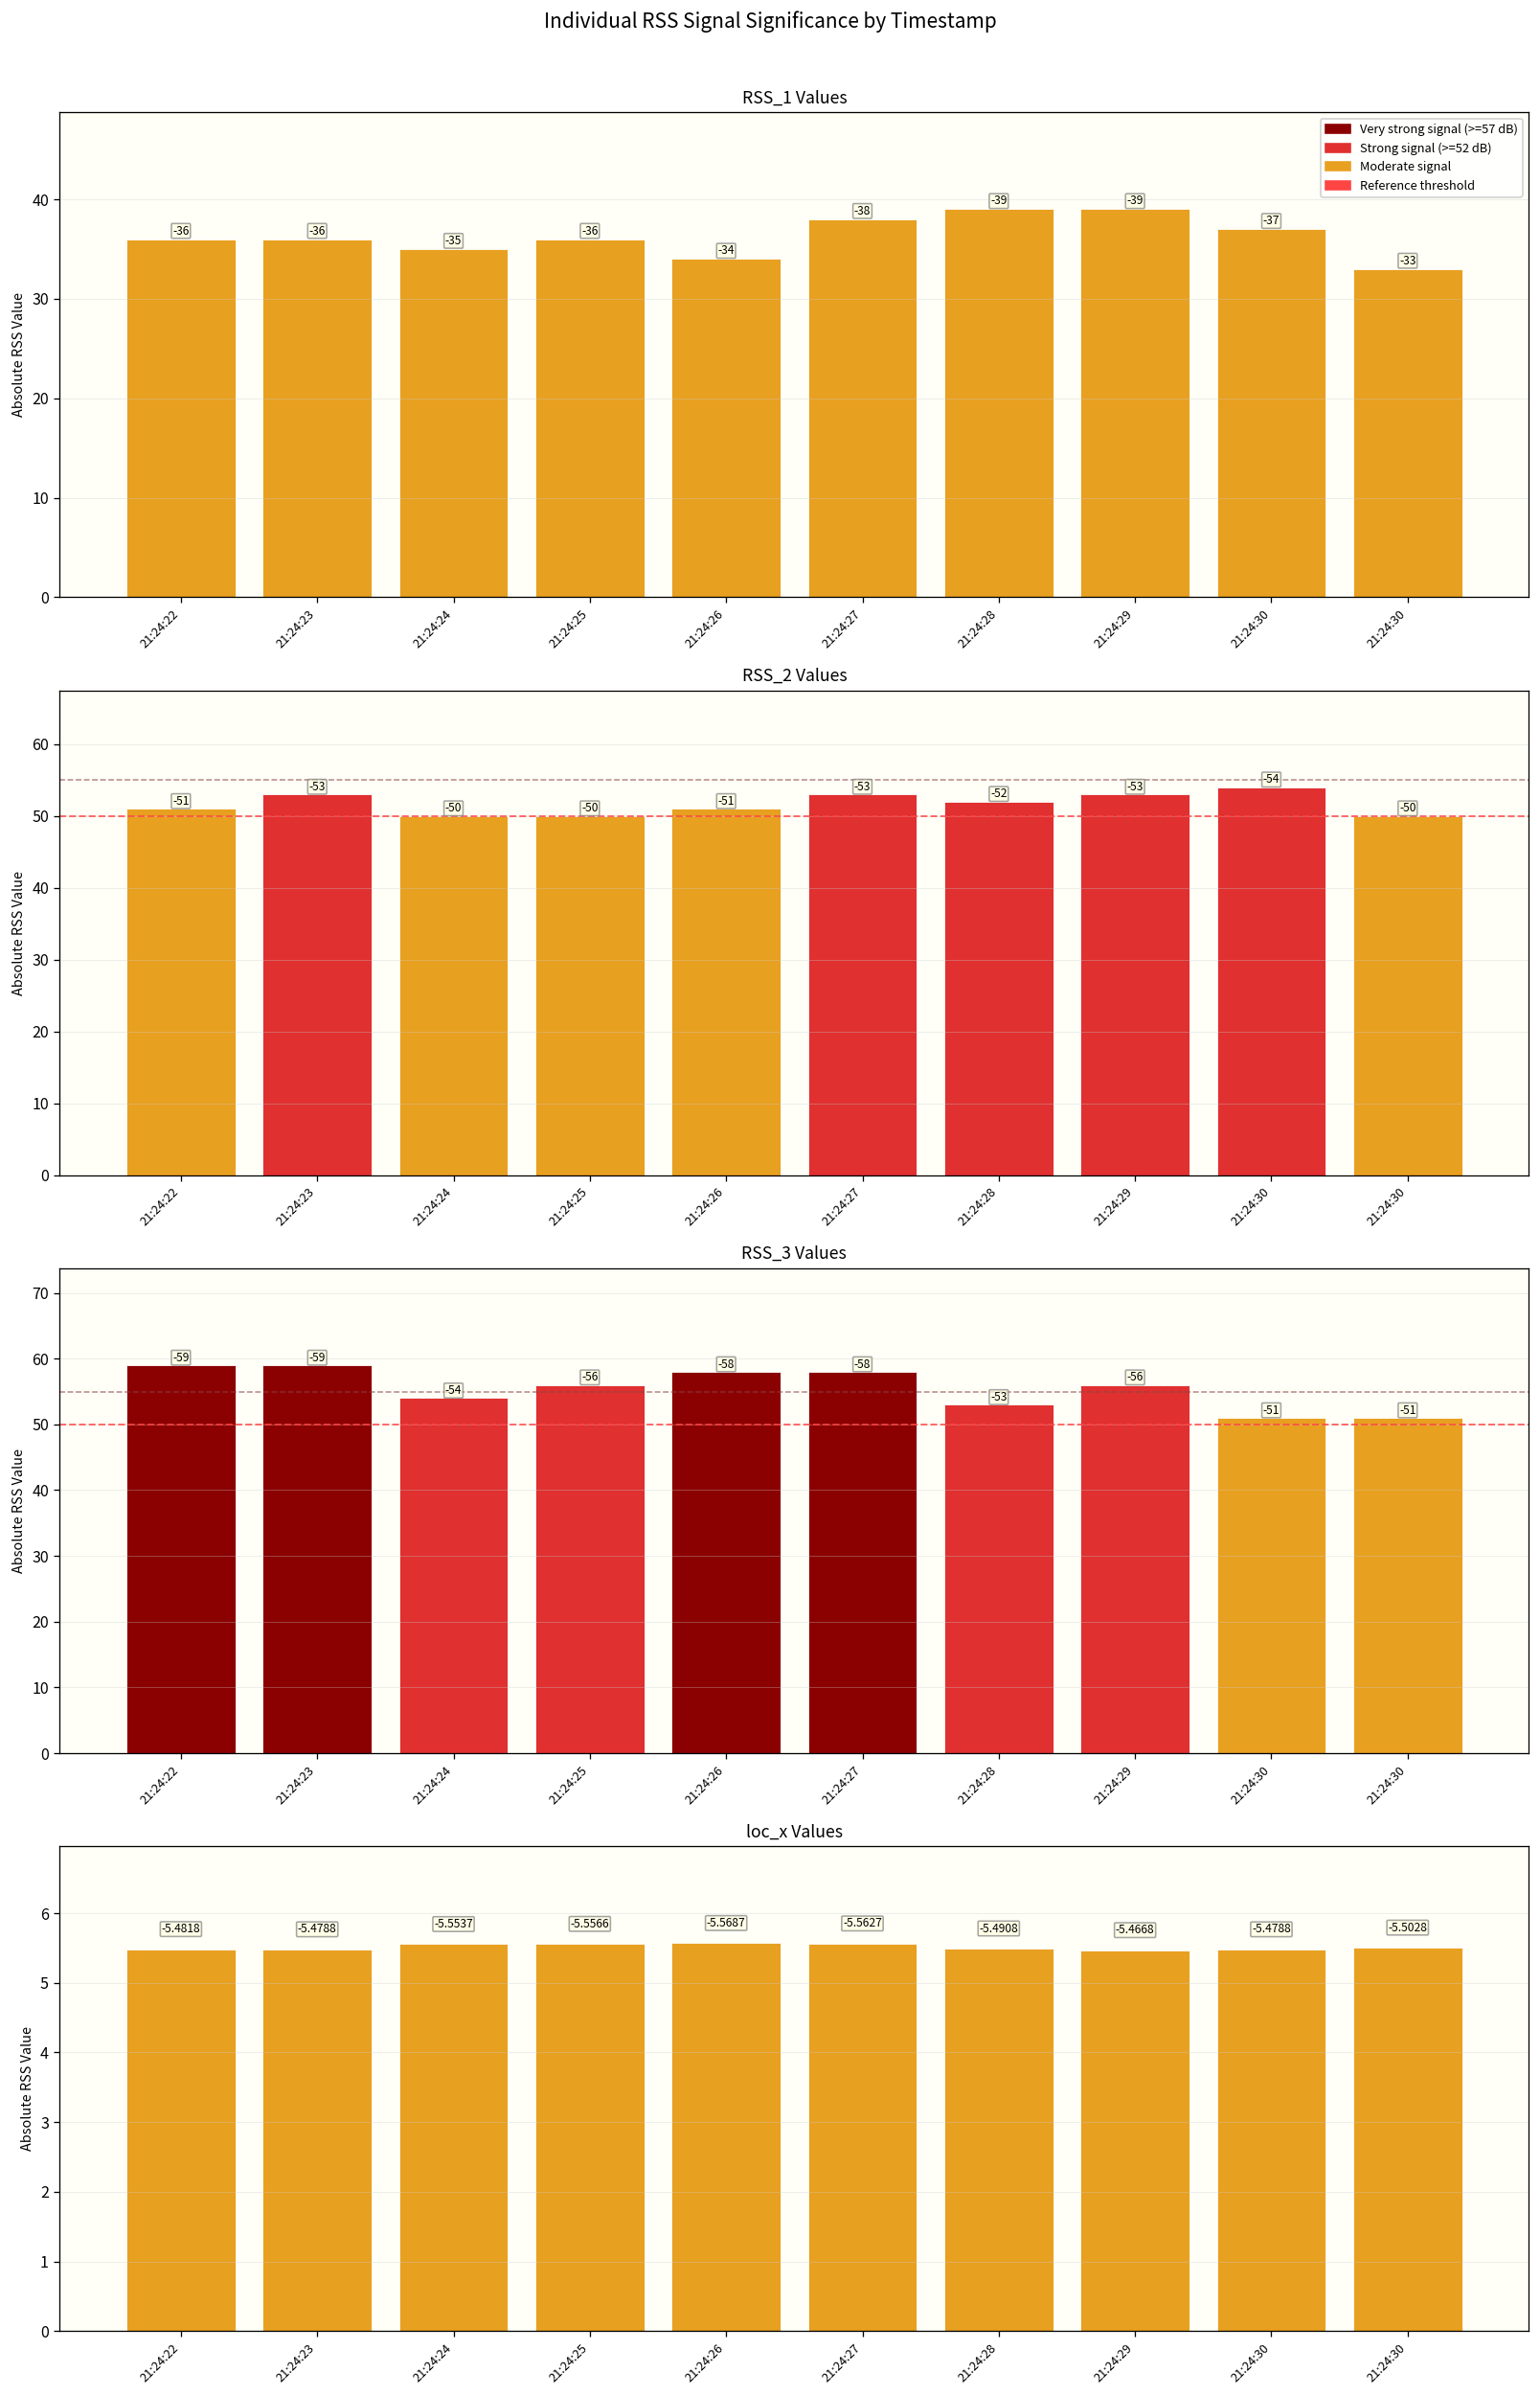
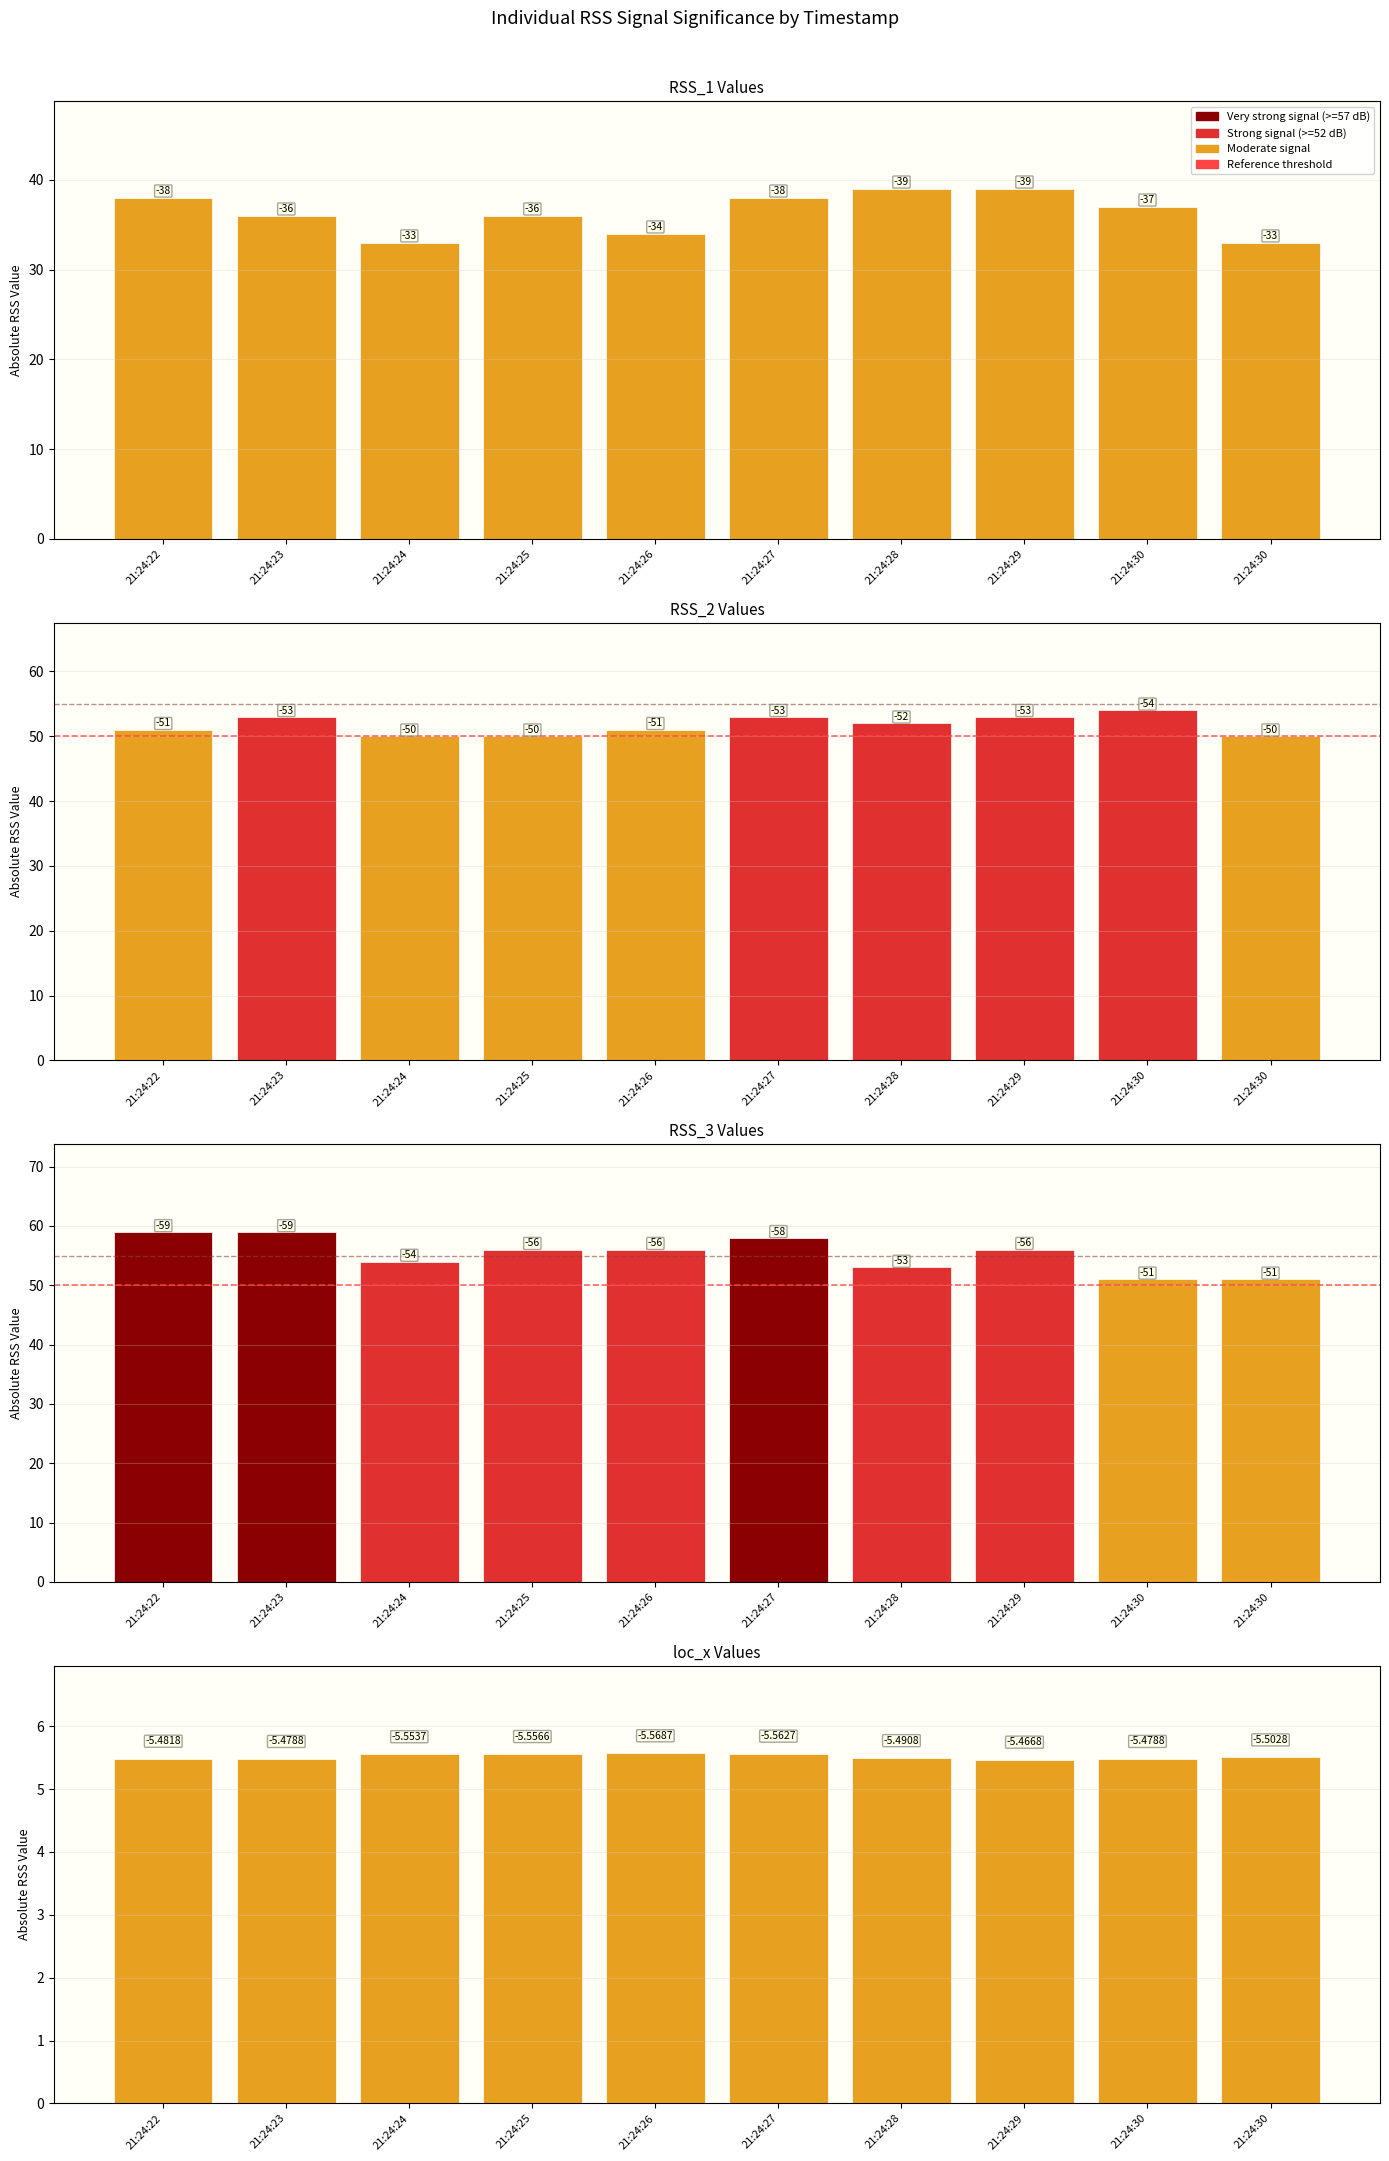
  {
    "RSS_1 Values": {
-     "21:24:22": -36,
-     "21:24:24": -35
+     "21:24:22": -38,
+     "21:24:24": -33
    },
    "RSS_3 Values": {
-     "21:24:26": -58
+     "21:24:26": -56
    }
  }
